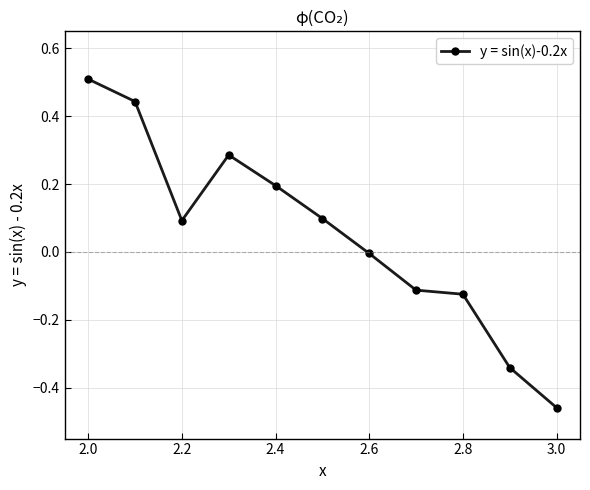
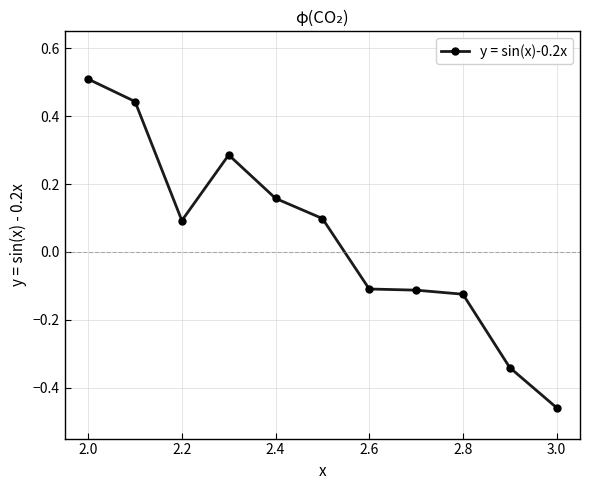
  {
    "2.0": 0.51,
    "2.2": 0.09,
-   "2.4": 0.20,
-   "2.6": 0.00,
+   "2.4": 0.16,
+   "2.6": -0.11,
    "2.8": -0.12,
    "3.0": -0.46
  }
